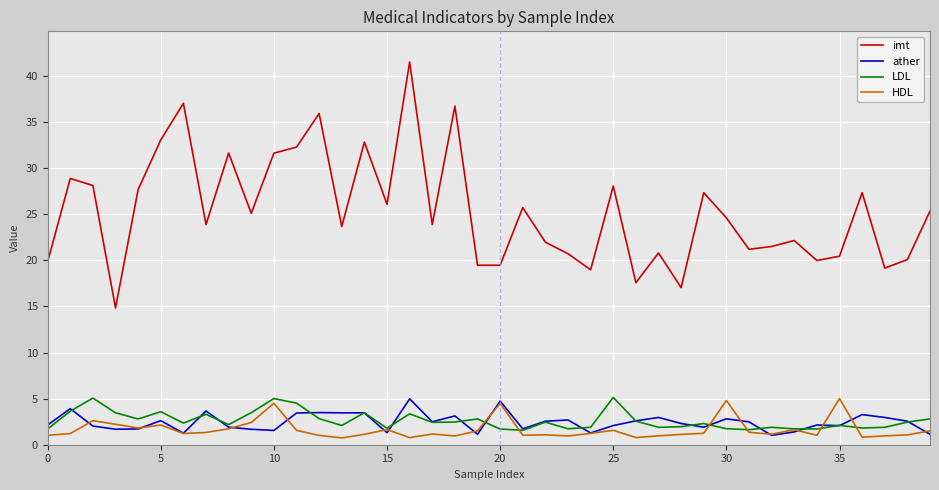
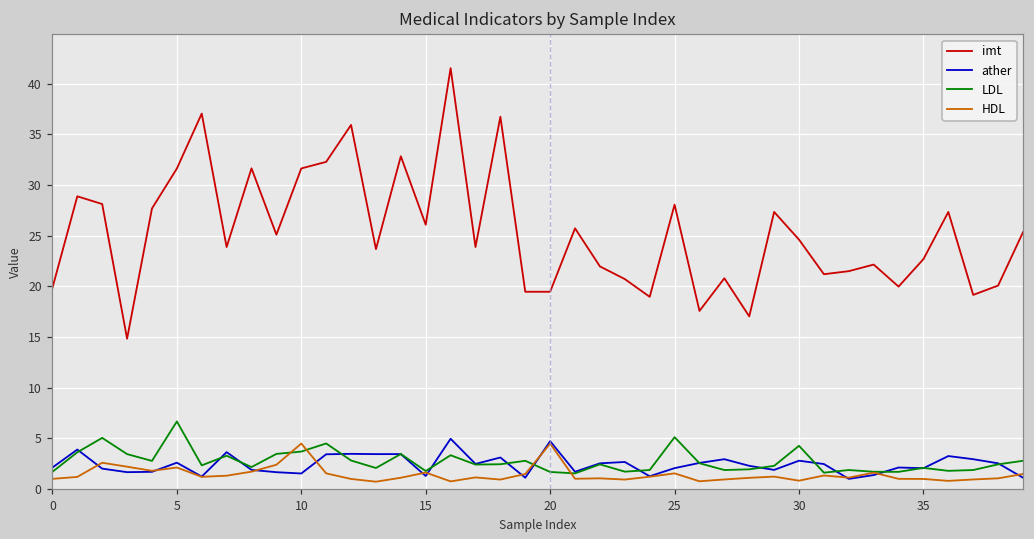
  {
    "imt": {
      "0": 20,
-     "5": 33,
+     "5": 32,
      "10": 32,
      "15": 26,
      "20": 19,
      "25": 28,
      "30": 25,
-     "35": 20
+     "35": 23
    },
    "ather": {
      "0": 2,
      "5": 3,
      "10": 2,
      "15": 1,
      "25": 2,
      "30": 3
    },
    "LDL": {
      "0": 2,
-     "5": 4,
-     "10": 5,
+     "5": 7,
+     "10": 4,
      "20": 2,
      "25": 5,
-     "30": 2
+     "30": 4
    },
    "HDL": {
      "0": 1,
      "5": 2,
      "10": 5,
      "25": 2,
-     "30": 5,
-     "35": 5
+     "30": 1,
+     "35": 1
    }
  }
